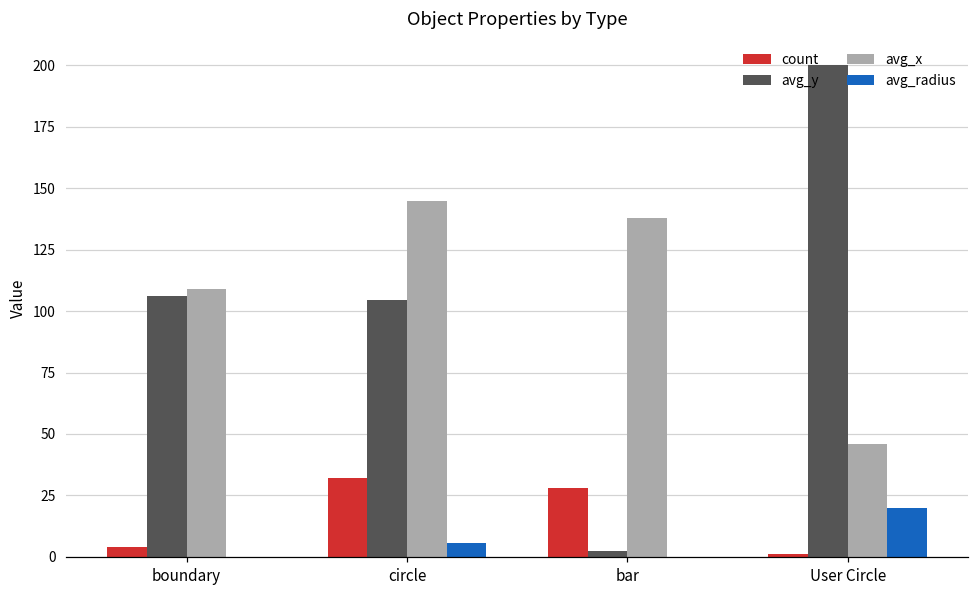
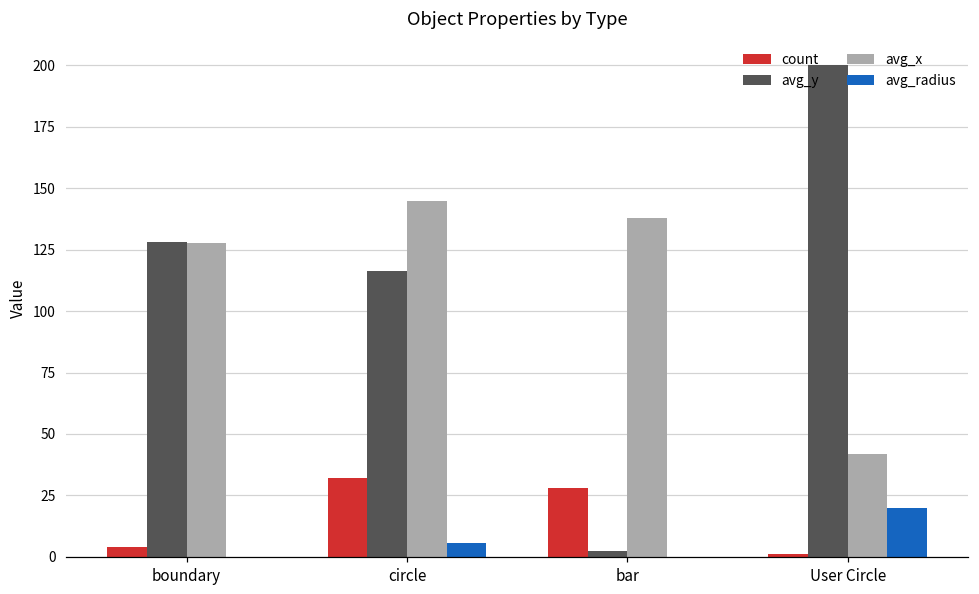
  {
    "count": {
      "boundary": 4,
      "circle": 32,
      "bar": 28
    },
    "avg_y": {
-     "boundary": 106,
-     "circle": 105,
+     "boundary": 128,
+     "circle": 116,
      "bar": 3,
      "User Circle": 200
    },
    "avg_x": {
-     "boundary": 109,
+     "boundary": 128,
      "circle": 145,
      "bar": 138,
-     "User Circle": 46
+     "User Circle": 42
    },
    "avg_radius": {
      "boundary": 0,
      "circle": 6,
      "bar": 0,
      "User Circle": 20
    }
  }
